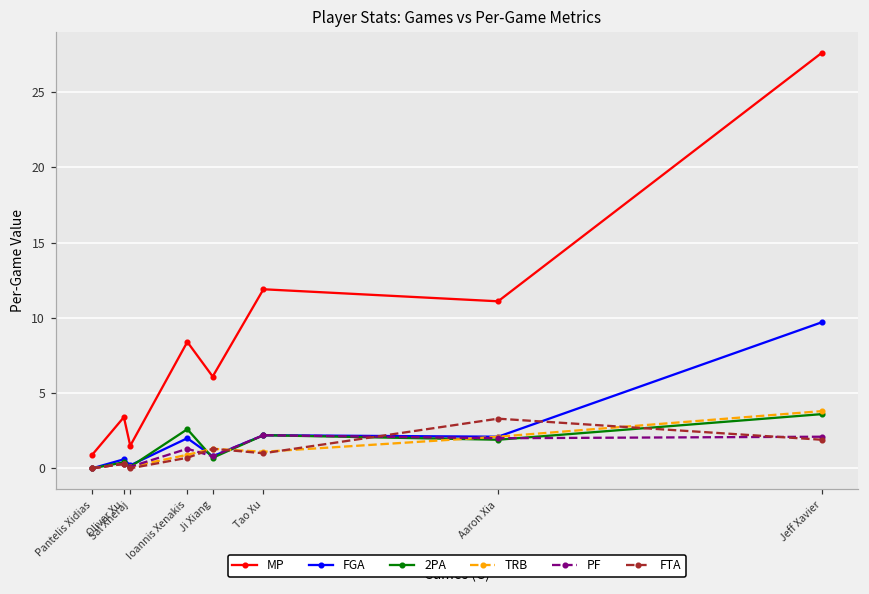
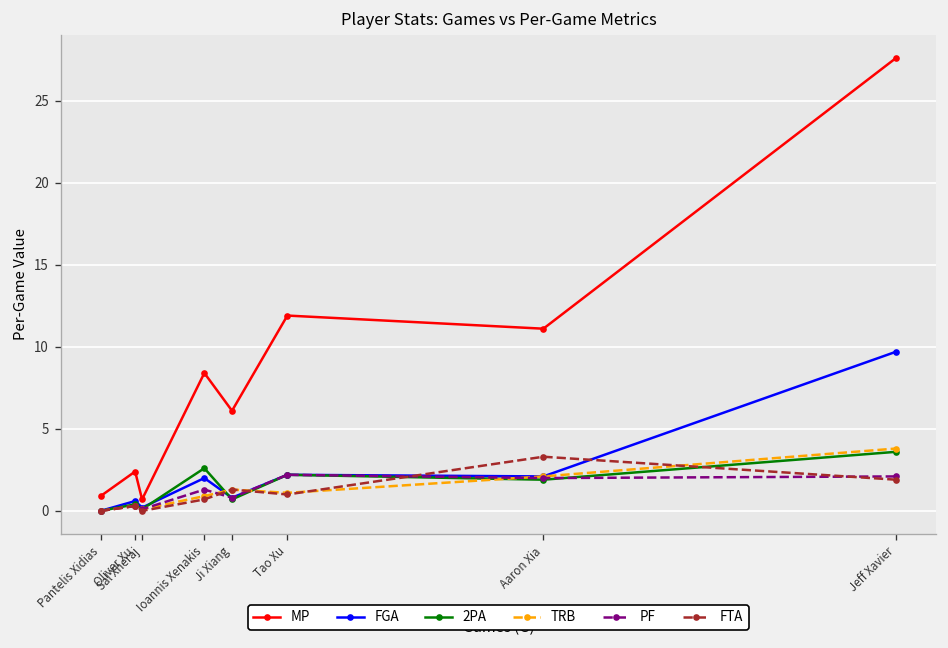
  {
    "MP": {
      "Pantelis Xidias": 0.9,
-     "Oliver Xu": 3.4,
-     "Sal Xheraj": 1.5,
+     "Oliver Xu": 2.4,
+     "Sal Xheraj": 0.7,
      "Ioannis Xenakis": 8.4,
      "Ji Xiang": 6.1,
      "Tao Xu": 11.9,
      "Aaron Xia": 11.1,
      "Jeff Xavier": 27.6
    },
    "FGA": {
      "Oliver Xu": 0.6,
      "Ioannis Xenakis": 2.0,
      "Jeff Xavier": 9.7
    },
    "2PA": {
      "Ioannis Xenakis": 2.6,
      "Jeff Xavier": 3.6
    },
    "TRB": {
      "Ioannis Xenakis": 0.9,
      "Jeff Xavier": 3.8
    },
    "PF": {
      "Ioannis Xenakis": 1.3,
      "Jeff Xavier": 2.1
    },
    "FTA": {
      "Ioannis Xenakis": 0.7,
      "Aaron Xia": 3.3,
      "Jeff Xavier": 1.9
    }
  }
